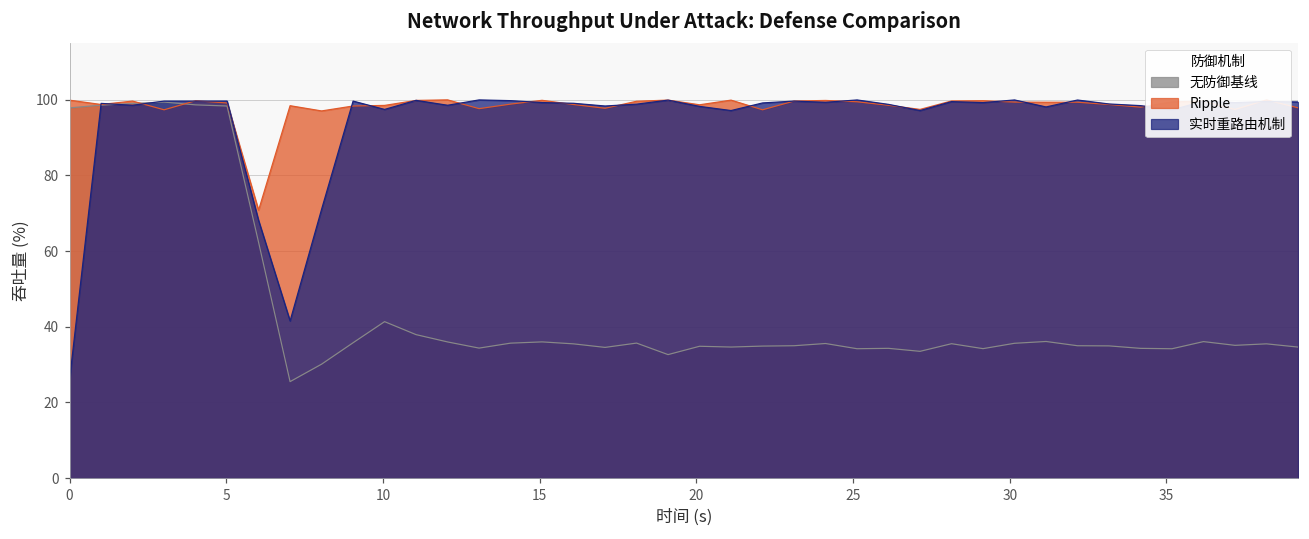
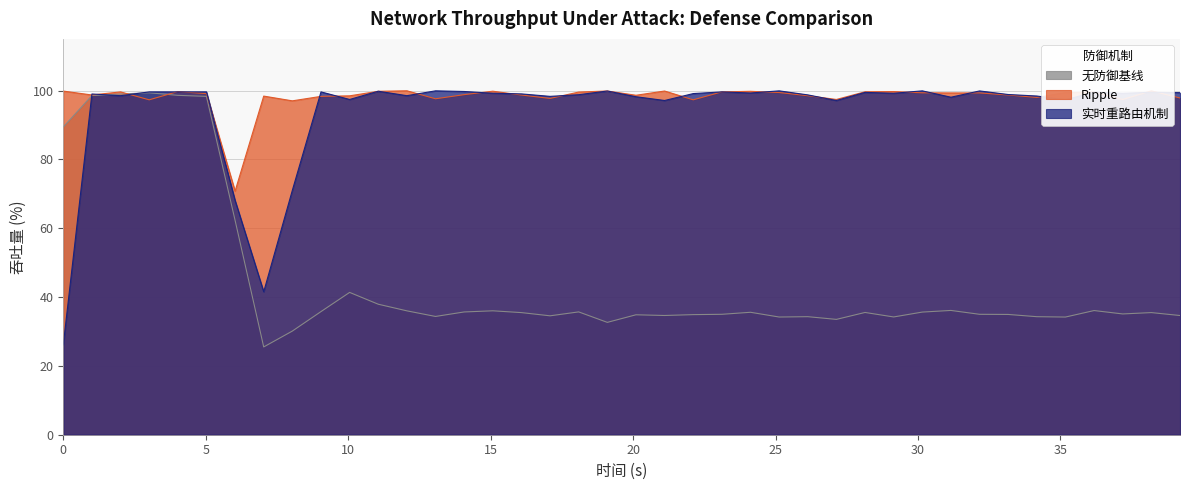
  {
    "无防御基线": {
-     "0": 98
+     "0": 89
    },
    "Ripple": {
      "0": 100
    },
    "实时重路由机制": {
      "0": 26
    }
  }
